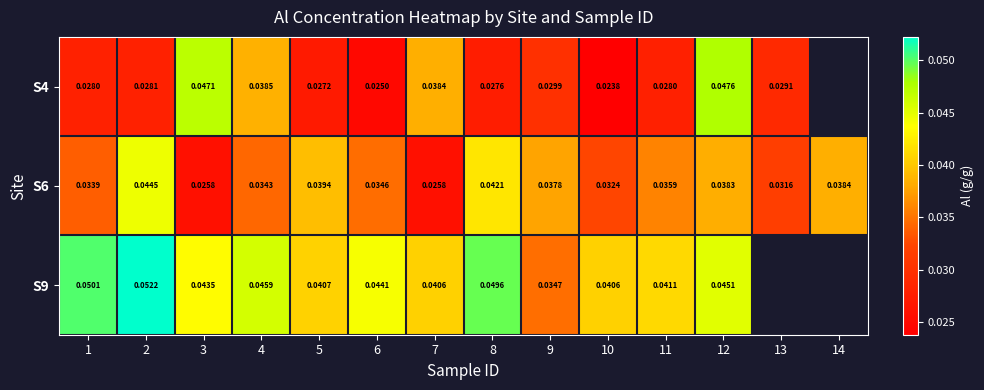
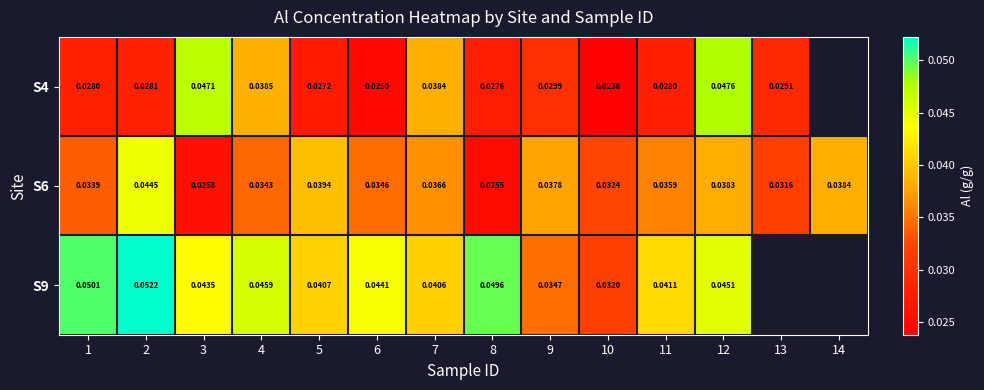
  {
    "S4": {
      "1": 0.0280,
      "2": 0.0281,
      "3": 0.0471,
      "4": 0.0385,
      "5": 0.0272,
      "6": 0.0250,
      "7": 0.0384,
      "8": 0.0276,
      "9": 0.0299,
      "10": 0.0238,
      "11": 0.0280,
      "12": 0.0476,
      "13": 0.0291
    },
    "S6": {
      "1": 0.0339,
      "2": 0.0445,
      "3": 0.0258,
      "4": 0.0343,
      "5": 0.0394,
      "6": 0.0346,
-     "7": 0.0258,
-     "8": 0.0421,
+     "7": 0.0366,
+     "8": 0.0255,
      "9": 0.0378,
      "10": 0.0324,
      "11": 0.0359,
      "12": 0.0383,
      "13": 0.0316,
      "14": 0.0384
    },
    "S9": {
      "1": 0.0501,
      "2": 0.0522,
      "3": 0.0435,
      "4": 0.0459,
      "5": 0.0407,
      "6": 0.0441,
      "7": 0.0406,
      "8": 0.0496,
      "9": 0.0347,
-     "10": 0.0406,
+     "10": 0.0320,
      "11": 0.0411,
      "12": 0.0451
    }
  }
